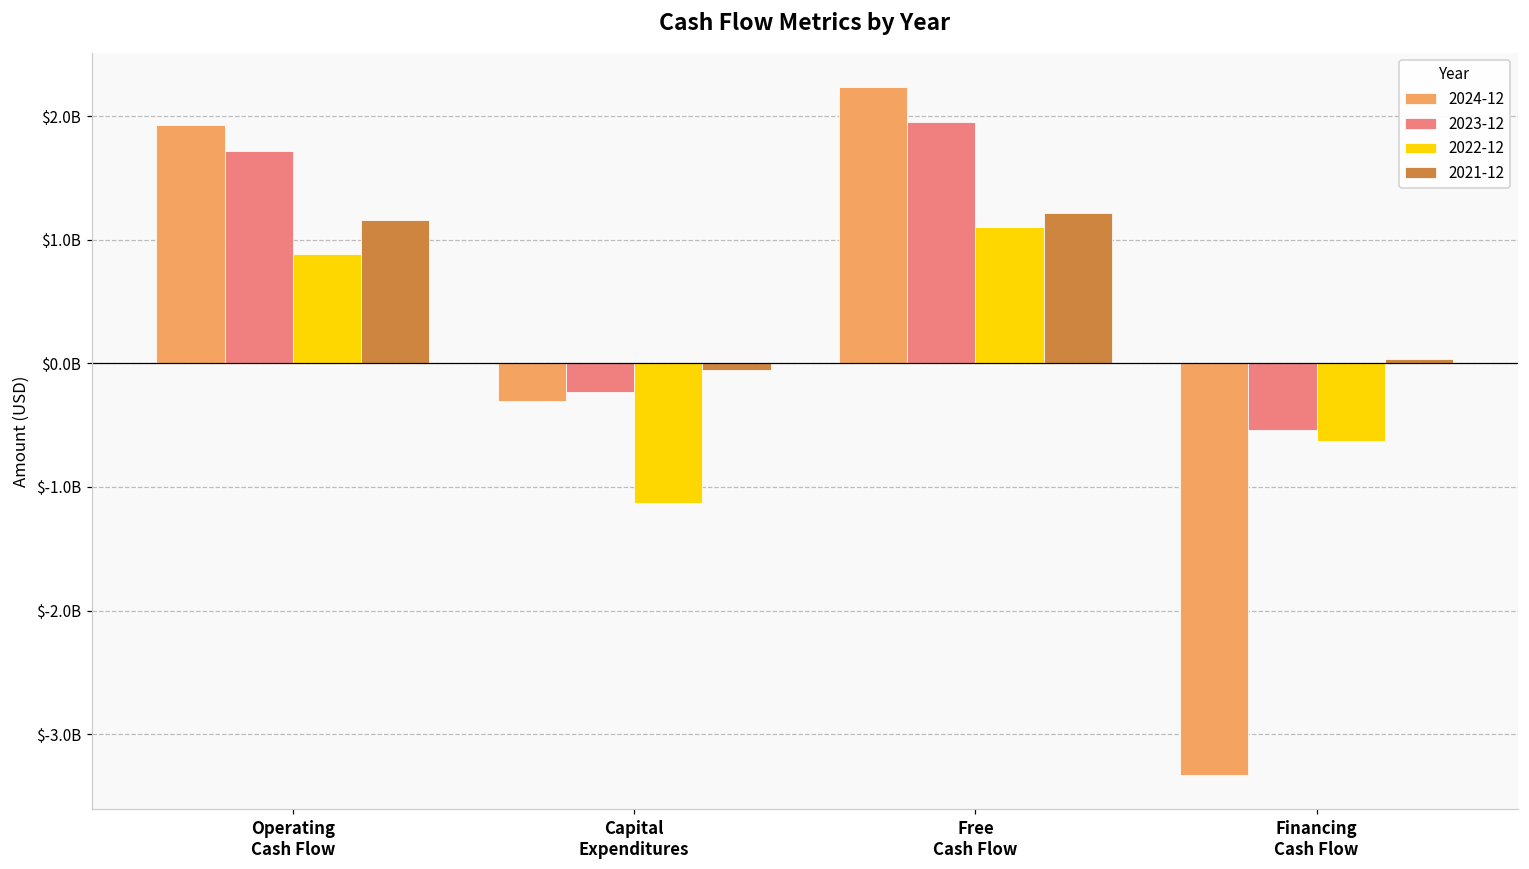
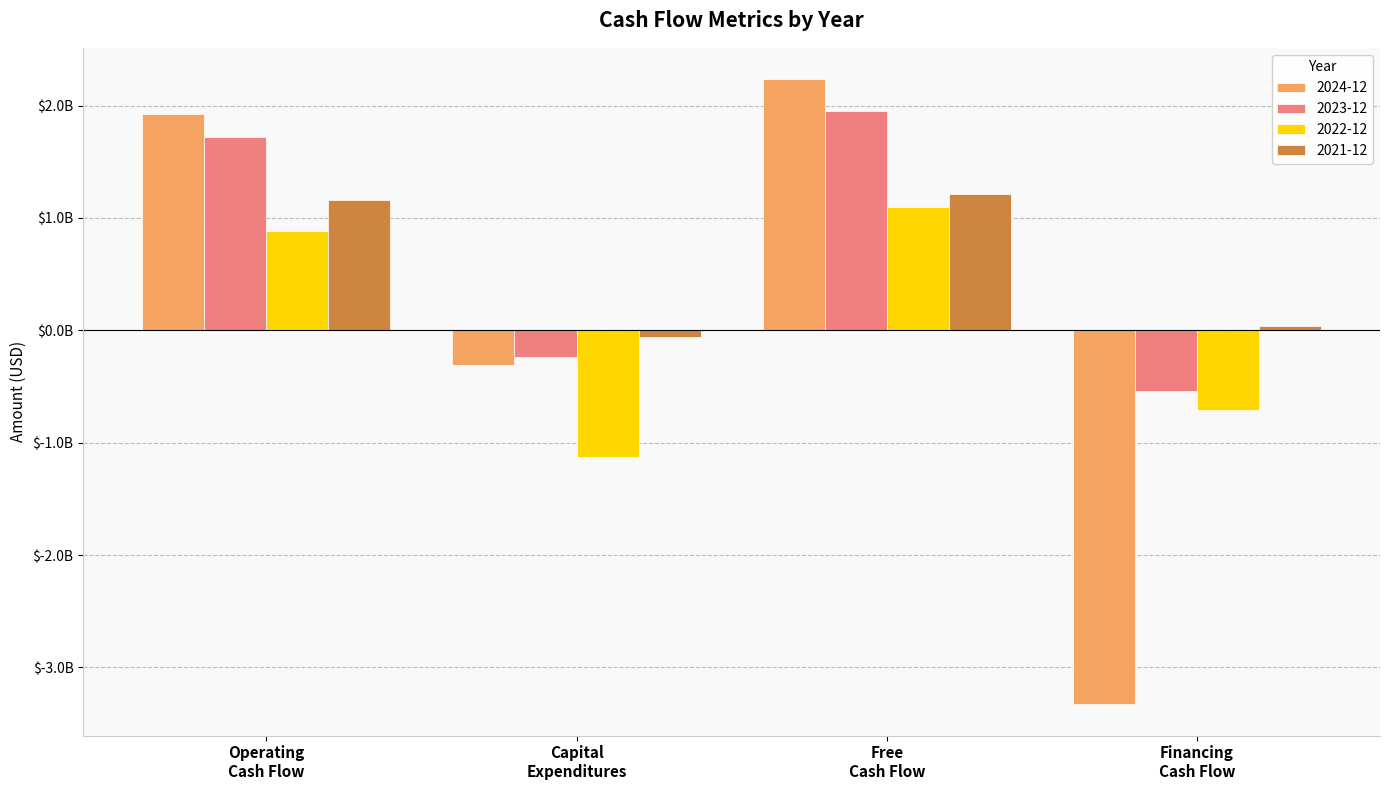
  {
    "2022-12": {
      "Operating Cash Flow": "$890000000",
      "Capital Expenditures": "$-1130000000",
      "Free Cash Flow": "$1100000000",
-     "Financing Cash Flow": "$-630000000"
+     "Financing Cash Flow": "$-710000000"
    }
  }
